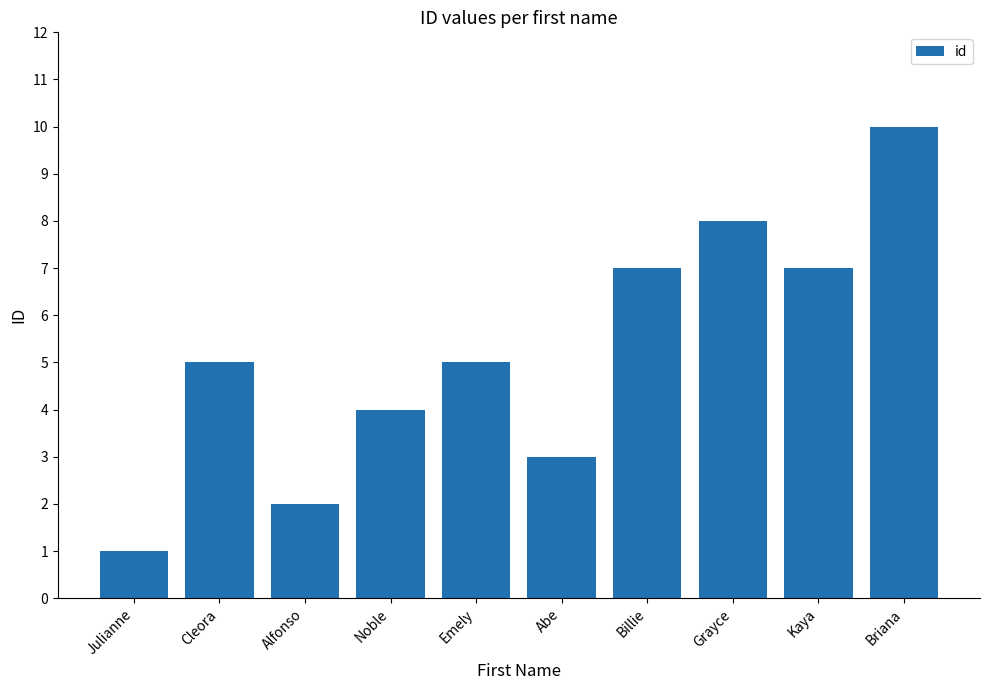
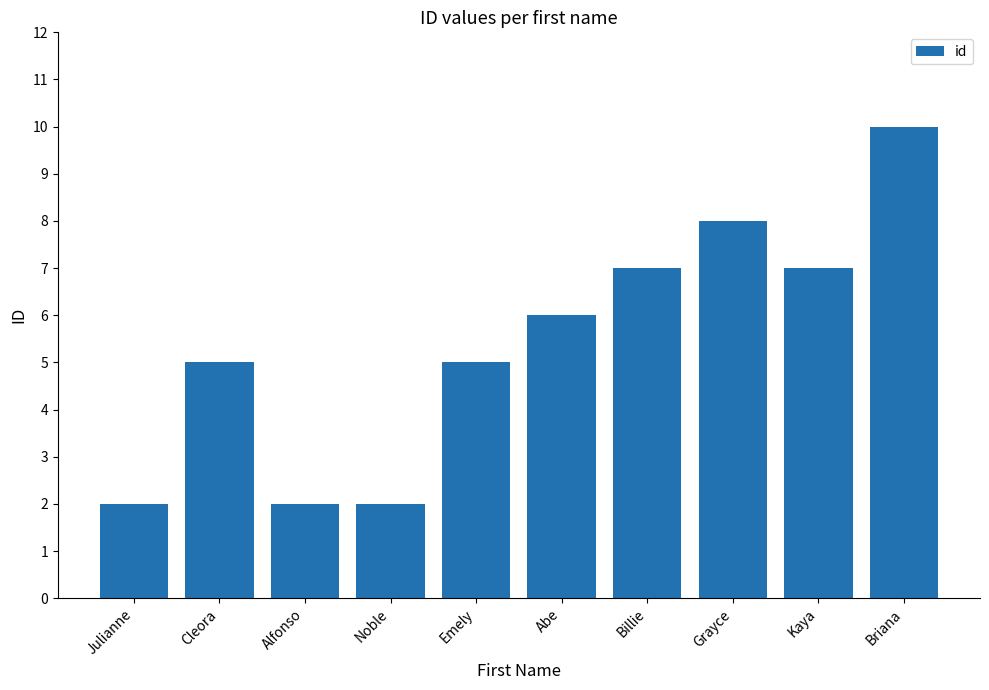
  {
-   "Julianne": 1,
+   "Julianne": 2,
    "Cleora": 5,
    "Alfonso": 2,
-   "Noble": 4,
+   "Noble": 2,
    "Emely": 5,
-   "Abe": 3,
+   "Abe": 6,
    "Billie": 7,
    "Grayce": 8,
    "Kaya": 7,
    "Briana": 10
  }
